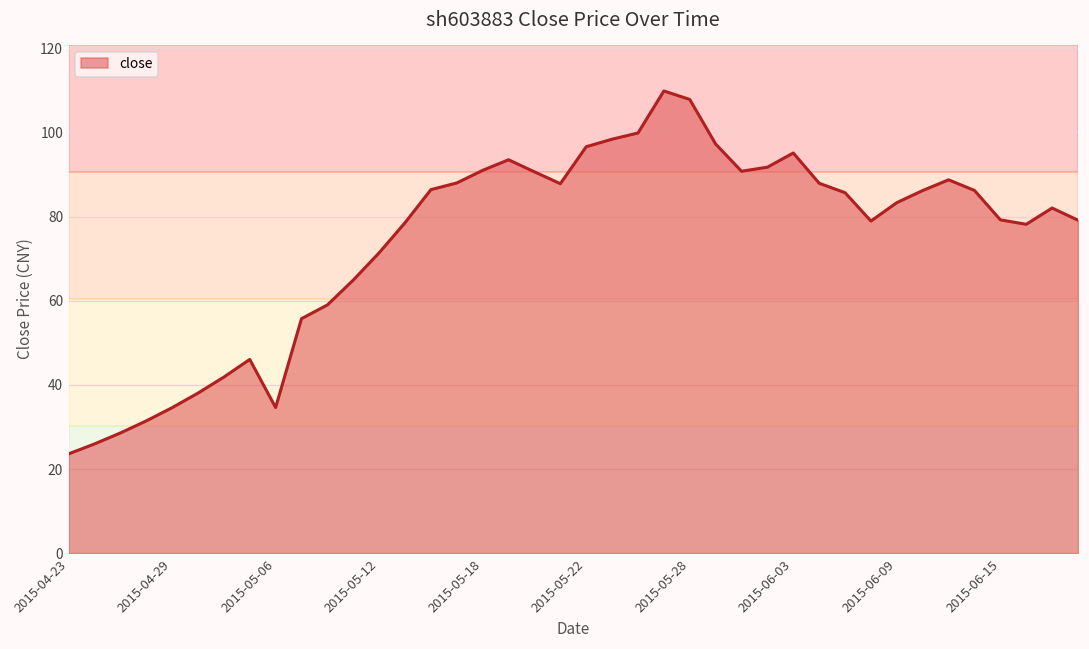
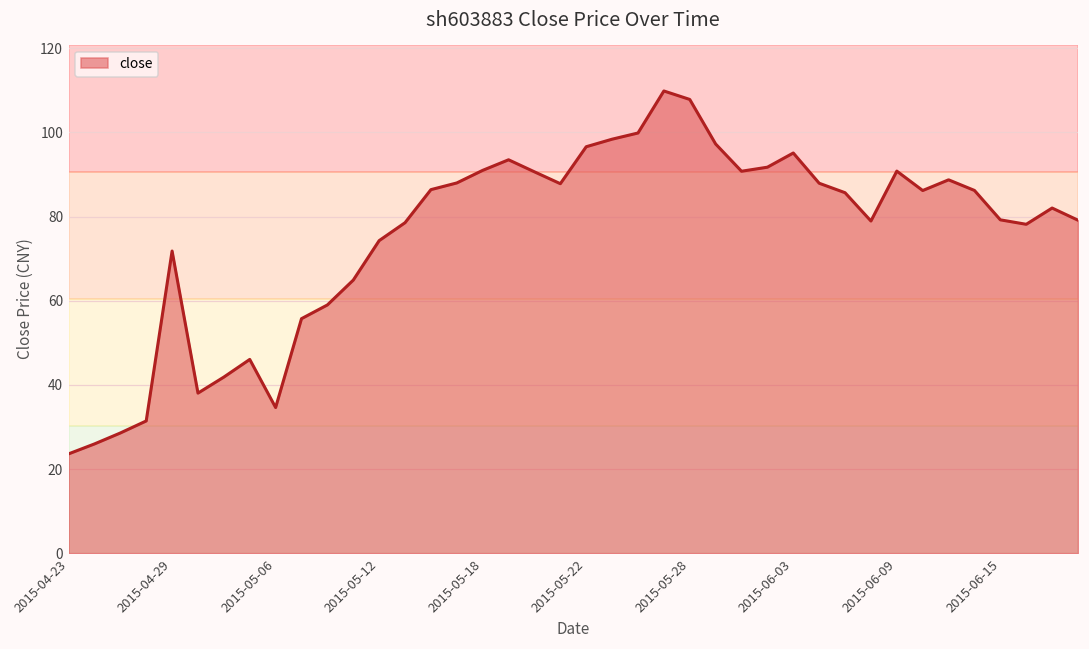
  {
    "2015-04-23": 24,
-   "2015-04-29": 35,
+   "2015-04-29": 72,
    "2015-05-06": 35,
-   "2015-05-12": 71,
+   "2015-05-12": 74,
    "2015-05-18": 91,
    "2015-05-22": 97,
    "2015-05-28": 108,
    "2015-06-03": 95,
-   "2015-06-09": 83,
+   "2015-06-09": 91,
    "2015-06-15": 79
  }
